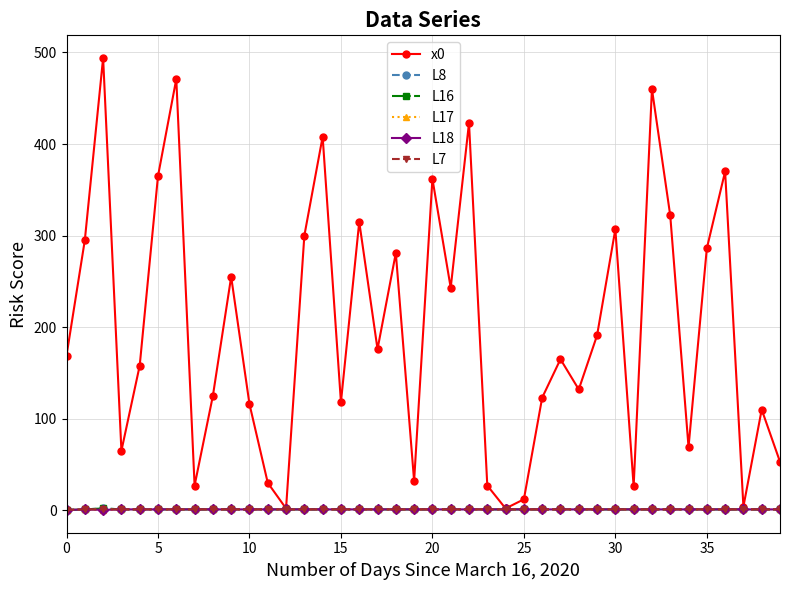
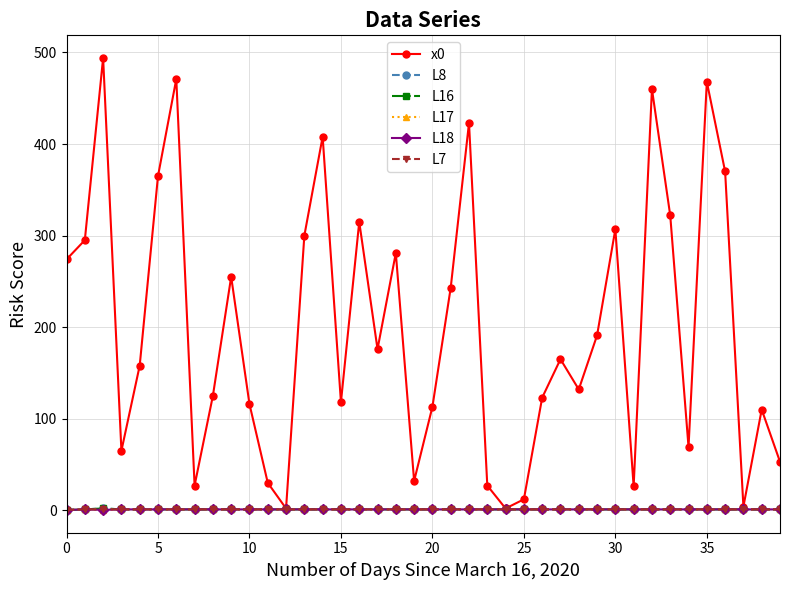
  {
    "x0": {
-     "0": 170,
+     "0": 270,
      "5": 370,
      "10": 120,
      "15": 120,
-     "20": 360,
+     "20": 110,
      "25": 10,
      "30": 310,
-     "35": 290
+     "35": 470
    }
  }
